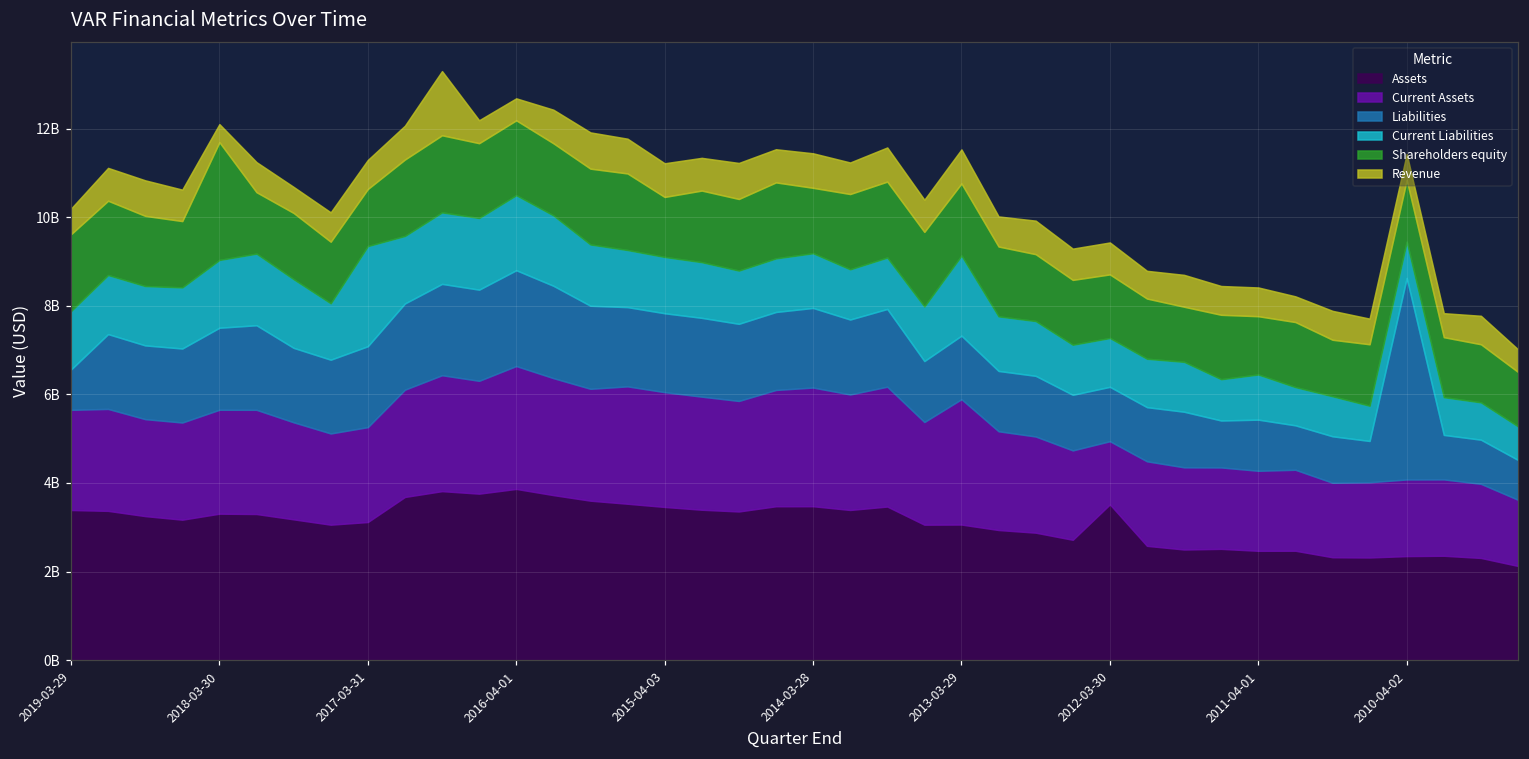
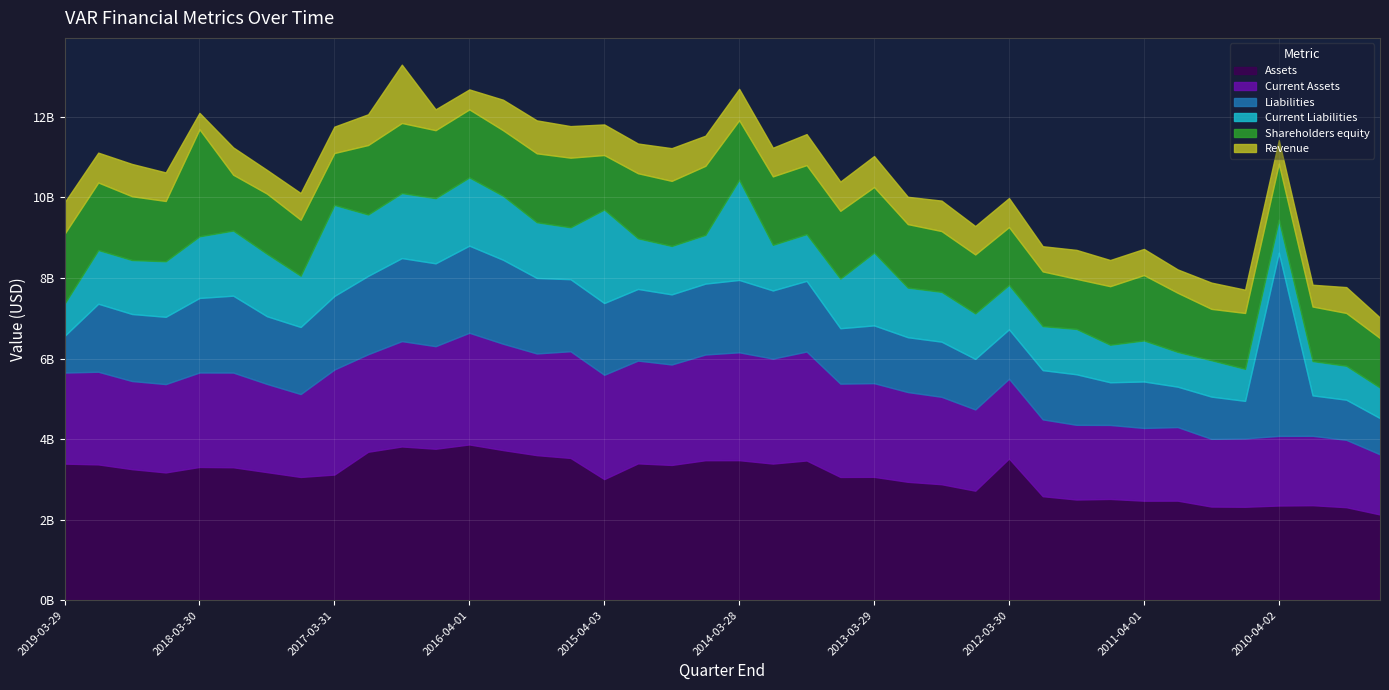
  {
    "Assets": {
      "2019-03-29": 3400000000,
      "2018-03-30": 3300000000,
      "2017-03-31": 3100000000,
      "2016-04-01": 3900000000,
-     "2015-04-03": 3500000000,
+     "2015-04-03": 3000000000,
      "2014-03-28": 3500000000,
      "2013-03-29": 3100000000,
      "2012-03-30": 3500000000,
      "2011-04-01": 2500000000,
      "2010-04-02": 2300000000
    },
    "Current Assets": {
      "2019-03-29": 2300000000,
      "2018-03-30": 2300000000,
-     "2017-03-31": 2100000000,
+     "2017-03-31": 2600000000,
      "2016-04-01": 2800000000,
      "2015-04-03": 2600000000,
      "2014-03-28": 2700000000,
-     "2013-03-29": 2800000000,
-     "2012-03-30": 1400000000,
+     "2013-03-29": 2300000000,
+     "2012-03-30": 2000000000,
      "2011-04-01": 1800000000,
      "2010-04-02": 1700000000
    },
    "Liabilities": {
      "2019-03-29": 900000000,
      "2018-03-30": 1900000000,
      "2017-03-31": 1800000000,
      "2016-04-01": 2200000000,
      "2015-04-03": 1800000000,
      "2014-03-28": 1800000000,
      "2013-03-29": 1400000000,
      "2012-03-30": 1200000000,
      "2011-04-01": 1200000000,
      "2010-04-02": 4500000000
    },
    "Current Liabilities": {
-     "2019-03-29": 1300000000,
+     "2019-03-29": 800000000,
      "2018-03-30": 1500000000,
      "2017-03-31": 2300000000,
      "2016-04-01": 1700000000,
-     "2015-04-03": 1300000000,
-     "2014-03-28": 1200000000,
+     "2015-04-03": 2300000000,
+     "2014-03-28": 2500000000,
      "2013-03-29": 1800000000,
      "2012-03-30": 1100000000,
      "2011-04-01": 1000000000,
      "2010-04-02": 800000000
    },
    "Shareholders equity": {
      "2019-03-29": 1700000000,
      "2018-03-30": 2700000000,
      "2017-03-31": 1300000000,
      "2016-04-01": 1700000000,
      "2015-04-03": 1400000000,
      "2014-03-28": 1500000000,
      "2013-03-29": 1600000000,
      "2012-03-30": 1400000000,
-     "2011-04-01": 1300000000,
+     "2011-04-01": 1600000000,
      "2010-04-02": 1400000000
    },
    "Revenue": {
-     "2019-03-29": 600000000,
+     "2019-03-29": 800000000,
      "2018-03-30": 400000000,
      "2017-03-31": 700000000,
      "2016-04-01": 500000000,
      "2015-04-03": 800000000,
      "2014-03-28": 800000000,
      "2013-03-29": 800000000,
      "2012-03-30": 700000000,
      "2011-04-01": 600000000
    }
  }
